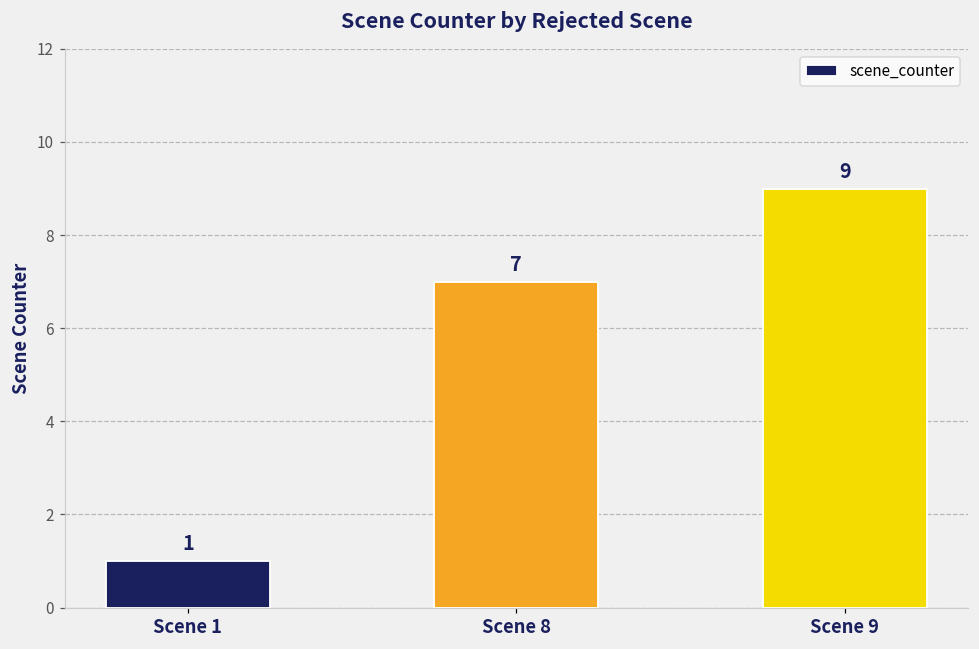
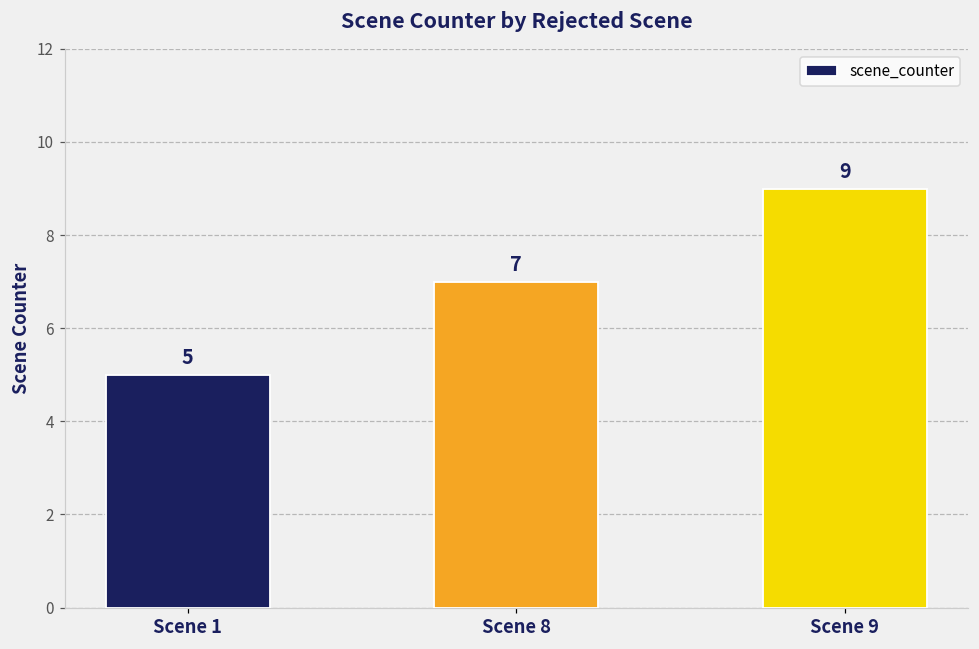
  {
-   "Scene 1": 1,
+   "Scene 1": 5,
    "Scene 8": 7,
    "Scene 9": 9
  }
